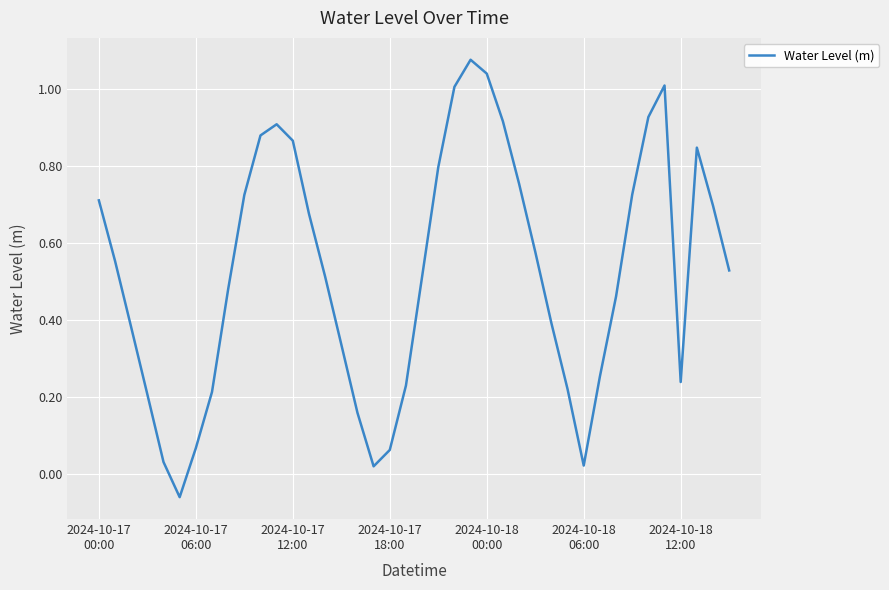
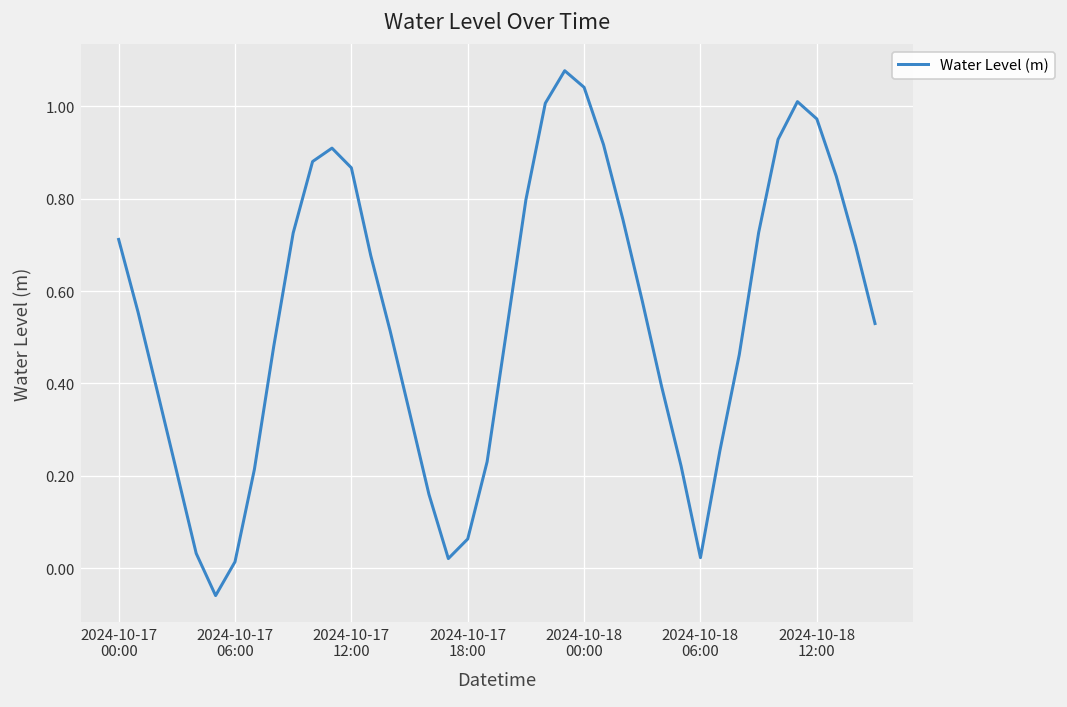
  {
    "2024-10-17 00:00": 0.71,
-   "2024-10-17 06:00": 0.07,
+   "2024-10-17 06:00": 0.01,
    "2024-10-17 12:00": 0.87,
    "2024-10-17 18:00": 0.06,
    "2024-10-18 00:00": 1.04,
    "2024-10-18 06:00": 0.02,
-   "2024-10-18 12:00": 0.24
+   "2024-10-18 12:00": 0.97
  }
